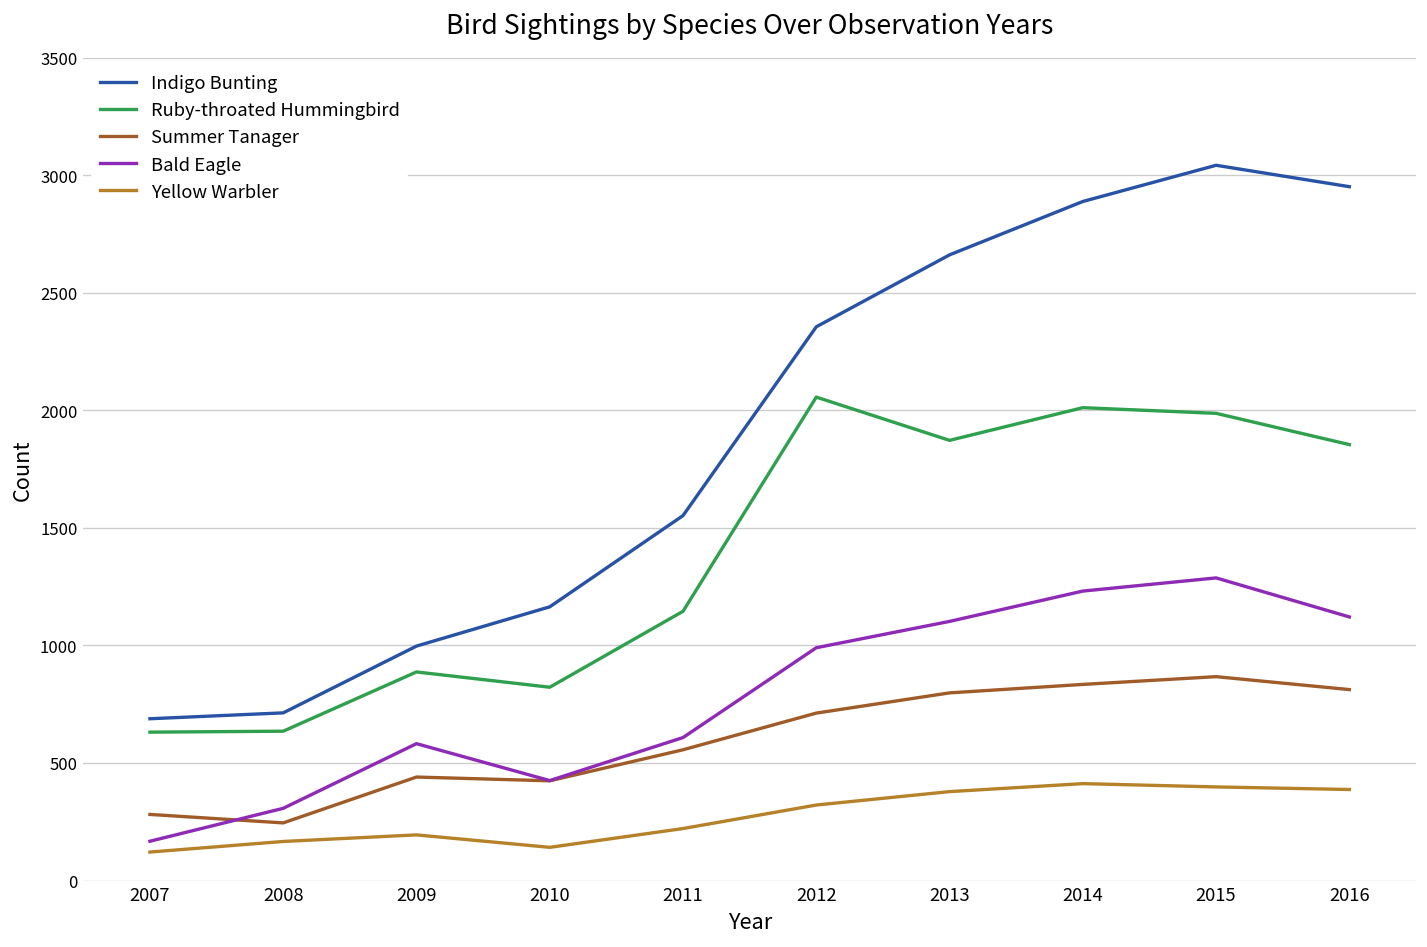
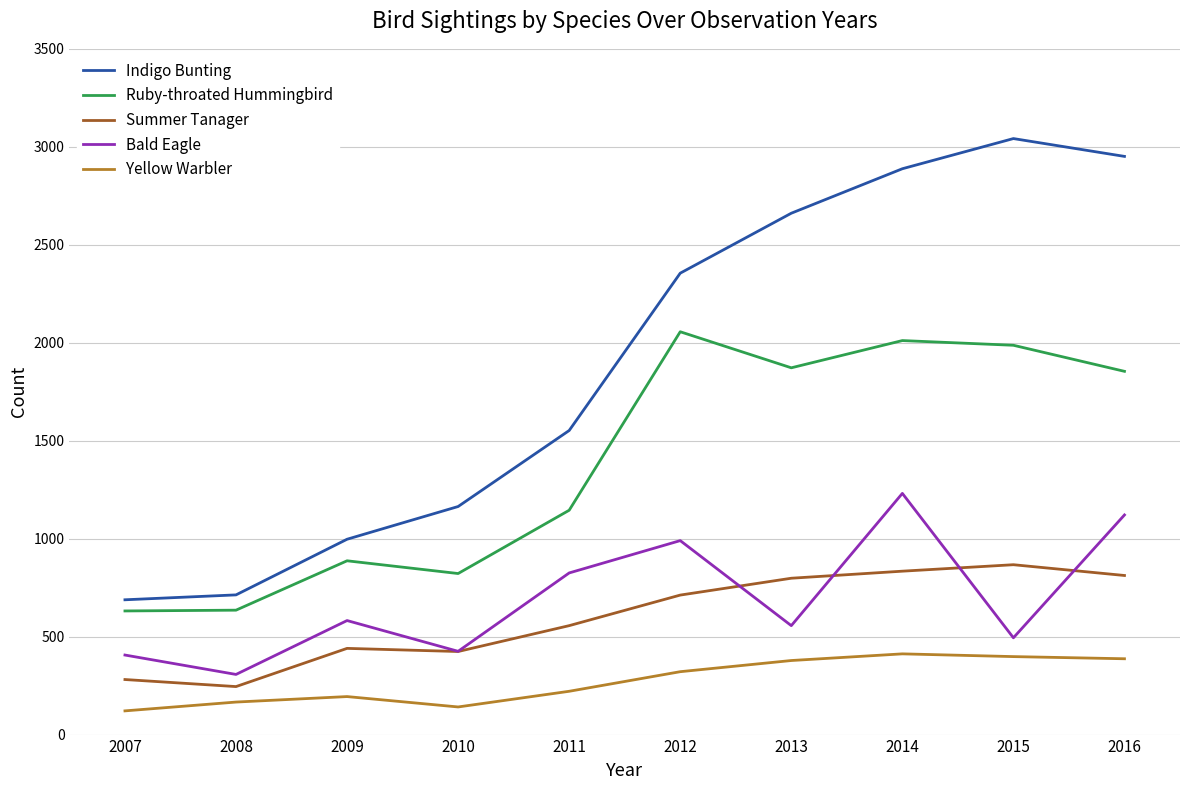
  {
    "Indigo Bunting": {
      "2007": 690,
      "2008": 710,
      "2009": 1000,
      "2010": 1160,
      "2011": 1550,
      "2012": 2360,
      "2013": 2660,
      "2014": 2890,
      "2015": 3040,
      "2016": 2950
    },
    "Ruby-throated Hummingbird": {
      "2007": 630,
      "2008": 640,
      "2009": 890,
      "2010": 820,
      "2011": 1150,
      "2012": 2060,
      "2013": 1870,
      "2014": 2010,
      "2015": 1990,
      "2016": 1850
    },
    "Bald Eagle": {
-     "2007": 170,
+     "2007": 410,
      "2008": 310,
      "2009": 580,
-     "2011": 610,
+     "2011": 830,
      "2012": 990,
-     "2013": 1100,
+     "2013": 560,
      "2014": 1230,
-     "2015": 1290,
+     "2015": 490,
      "2016": 1120
    }
  }
